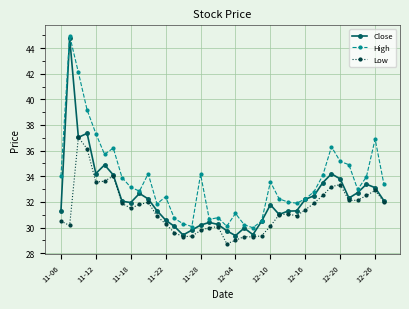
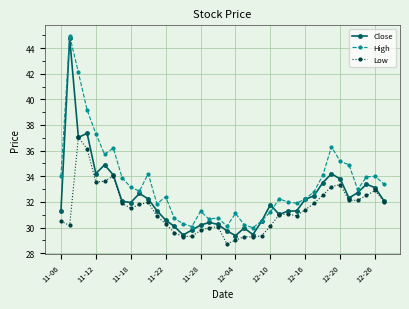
  {
    "High": {
      "11-06": 34.0,
      "11-12": 37.3,
      "11-18": 33.1,
      "11-22": 32.4,
-     "11-28": 34.2,
+     "11-28": 31.3,
      "12-04": 31.1,
-     "12-10": 33.6,
+     "12-10": 31.2,
      "12-20": 35.2,
-     "12-26": 36.9
+     "12-26": 34.0
    }
  }
